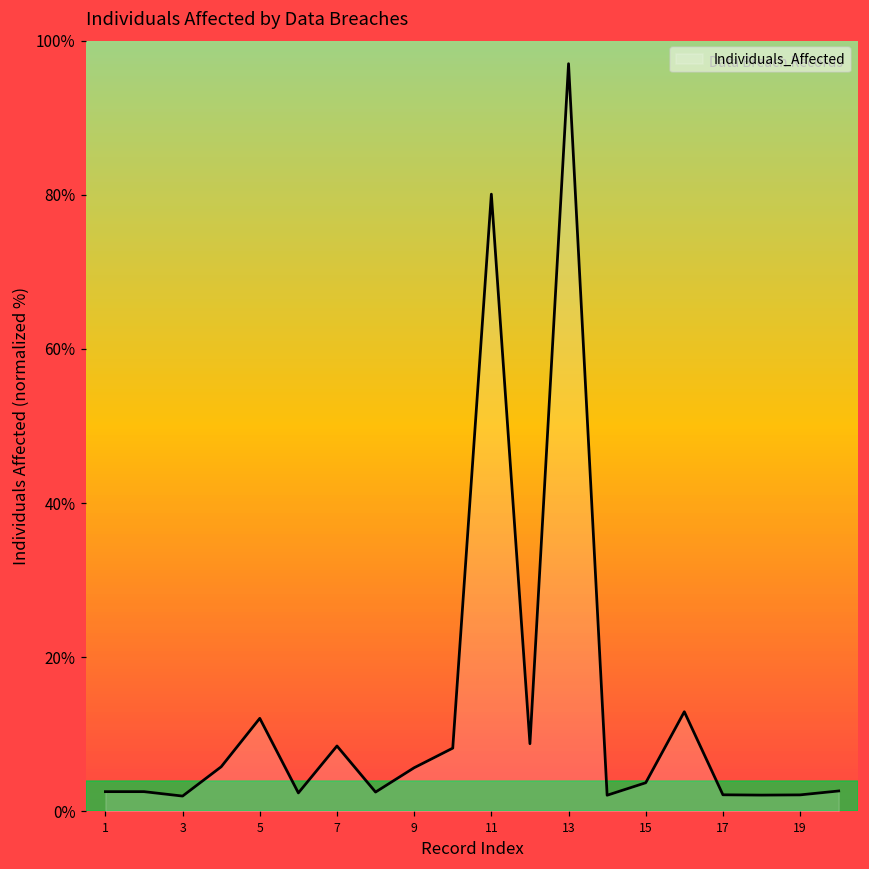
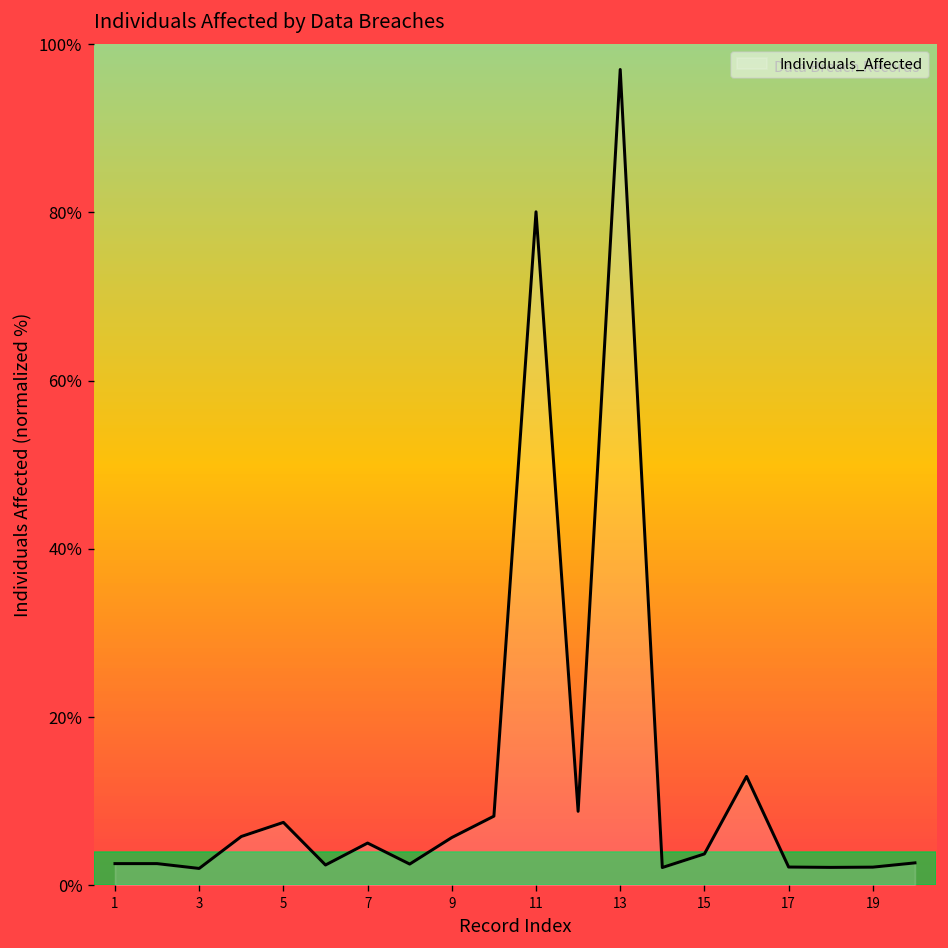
  {
-   "5": "12%",
-   "7": "8%",
+   "5": "7%",
+   "7": "5%",
    "9": "6%",
    "11": "80%",
    "13": "97%"
  }
